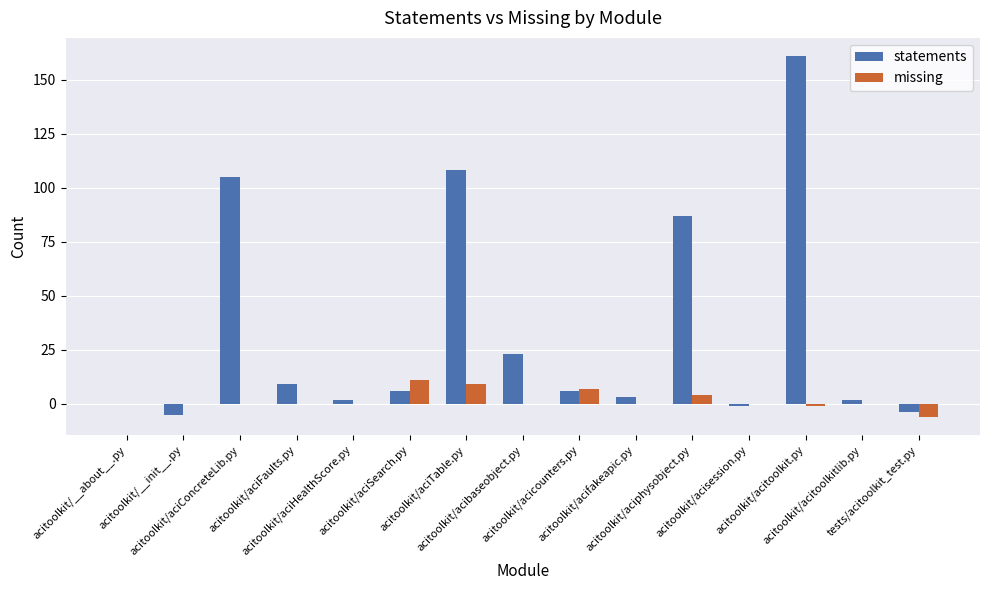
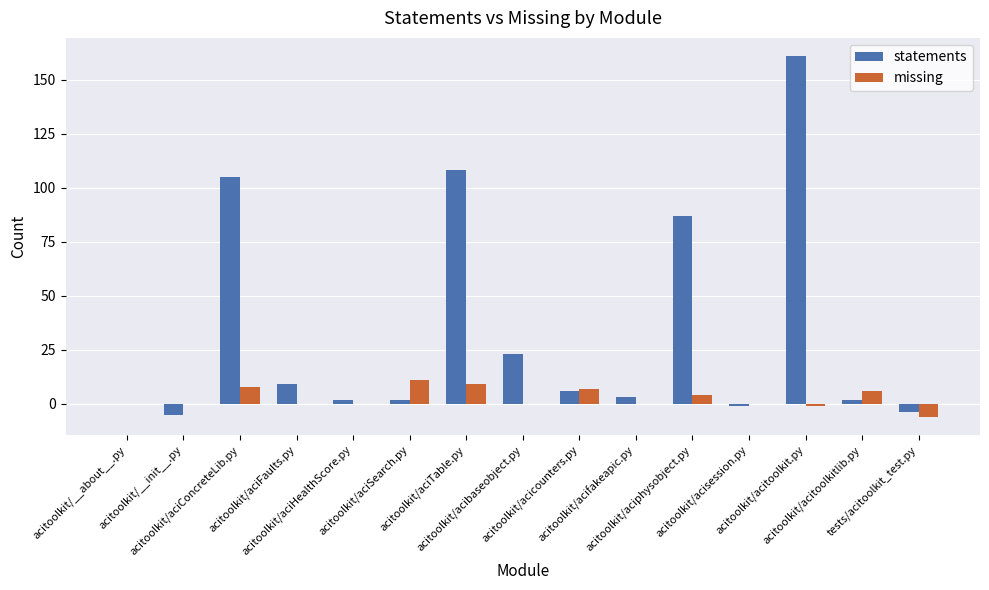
  {
    "statements": {
      "acitoolkit/__about__.py": 0,
      "acitoolkit/__init__.py": -5,
      "acitoolkit/aciConcreteLib.py": 105,
      "acitoolkit/aciFaults.py": 9,
      "acitoolkit/aciHealthScore.py": 2,
-     "acitoolkit/aciSearch.py": 6,
+     "acitoolkit/aciSearch.py": 2,
      "acitoolkit/aciTable.py": 108,
      "acitoolkit/acibaseobject.py": 23,
      "acitoolkit/acicounters.py": 6,
      "acitoolkit/acifakeapic.py": 3,
      "acitoolkit/aciphysobject.py": 87,
      "acitoolkit/acitoolkit.py": 161,
      "acitoolkit/acitoolkitlib.py": 2,
      "tests/acitoolkit_test.py": -4
    },
    "missing": {
      "acitoolkit/__about__.py": 0,
      "acitoolkit/__init__.py": 0,
-     "acitoolkit/aciConcreteLib.py": 0,
+     "acitoolkit/aciConcreteLib.py": 8,
      "acitoolkit/aciFaults.py": 0,
      "acitoolkit/aciHealthScore.py": 0,
      "acitoolkit/aciSearch.py": 11,
      "acitoolkit/aciTable.py": 9,
      "acitoolkit/acibaseobject.py": 0,
      "acitoolkit/acicounters.py": 7,
      "acitoolkit/acifakeapic.py": 0,
      "acitoolkit/aciphysobject.py": 4,
      "acitoolkit/acisession.py": 0,
-     "acitoolkit/acitoolkitlib.py": 0,
+     "acitoolkit/acitoolkitlib.py": 6,
      "tests/acitoolkit_test.py": -6
    }
  }
